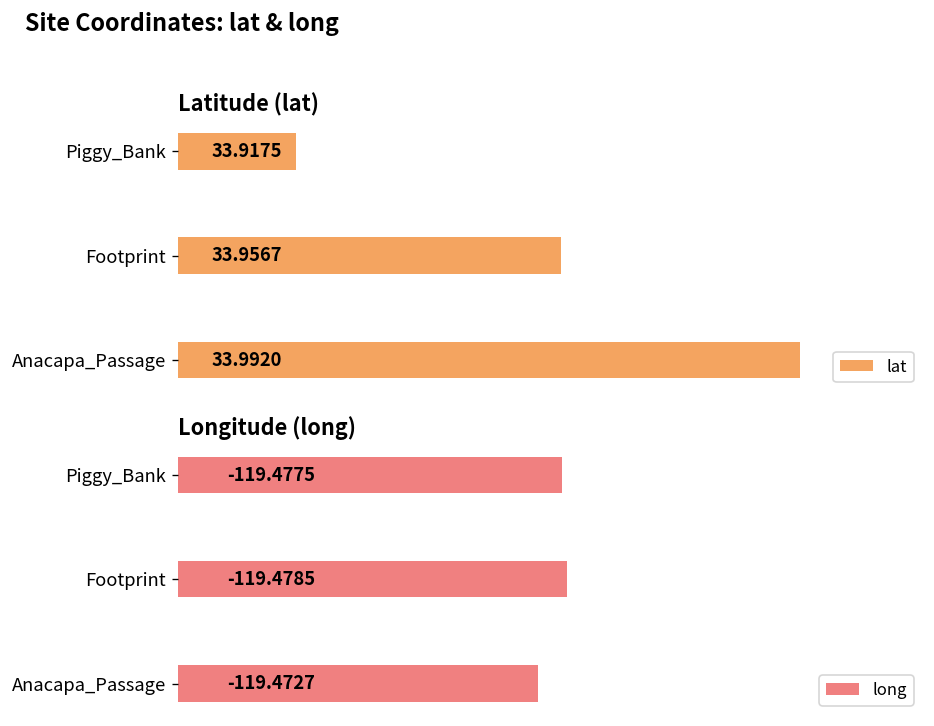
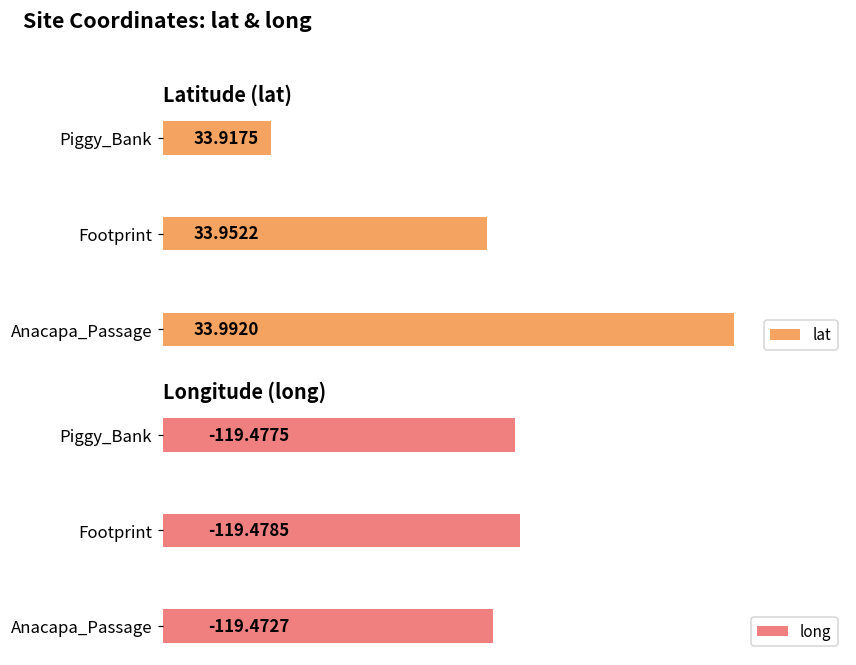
  {
    "Latitude (lat)": {
      "Piggy_Bank": 33.9175,
-     "Footprint": 33.9567,
+     "Footprint": 33.9522,
      "Anacapa_Passage": 33.9920
    }
  }
